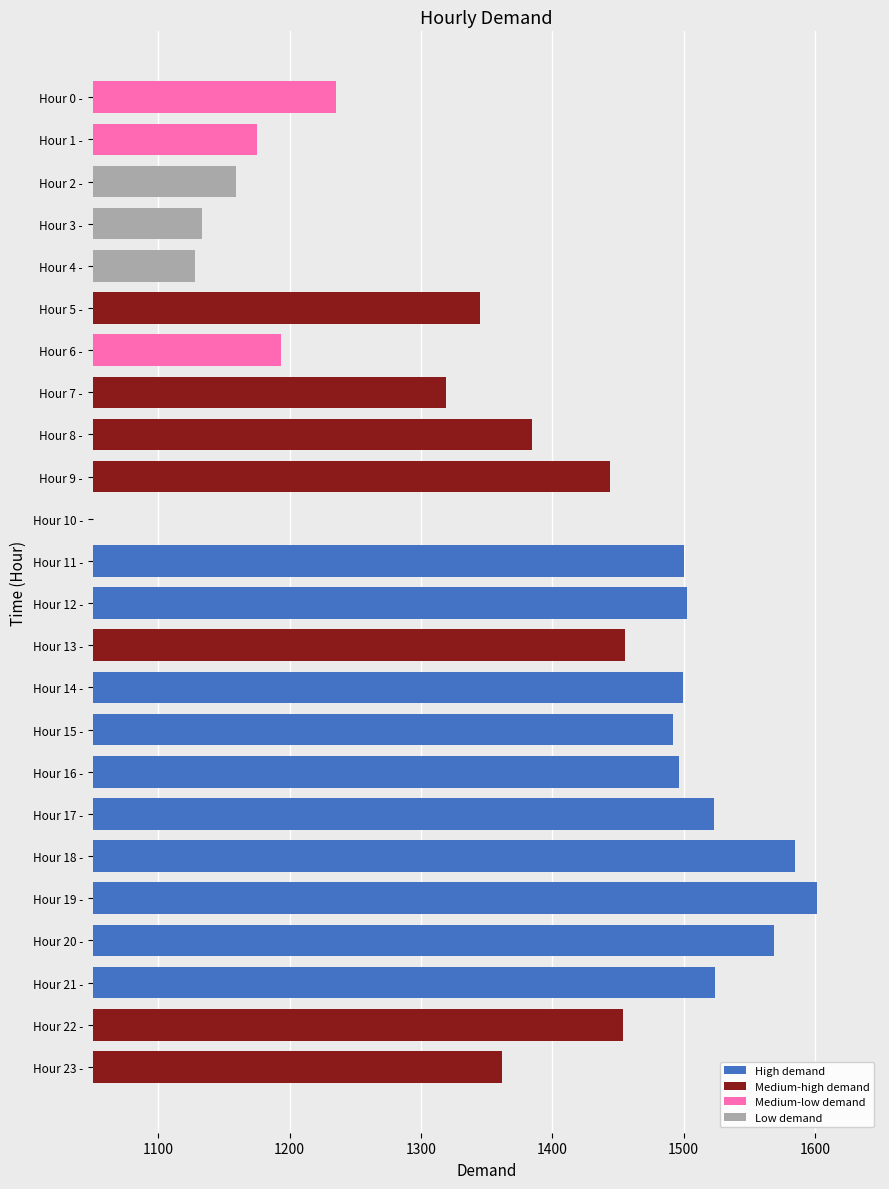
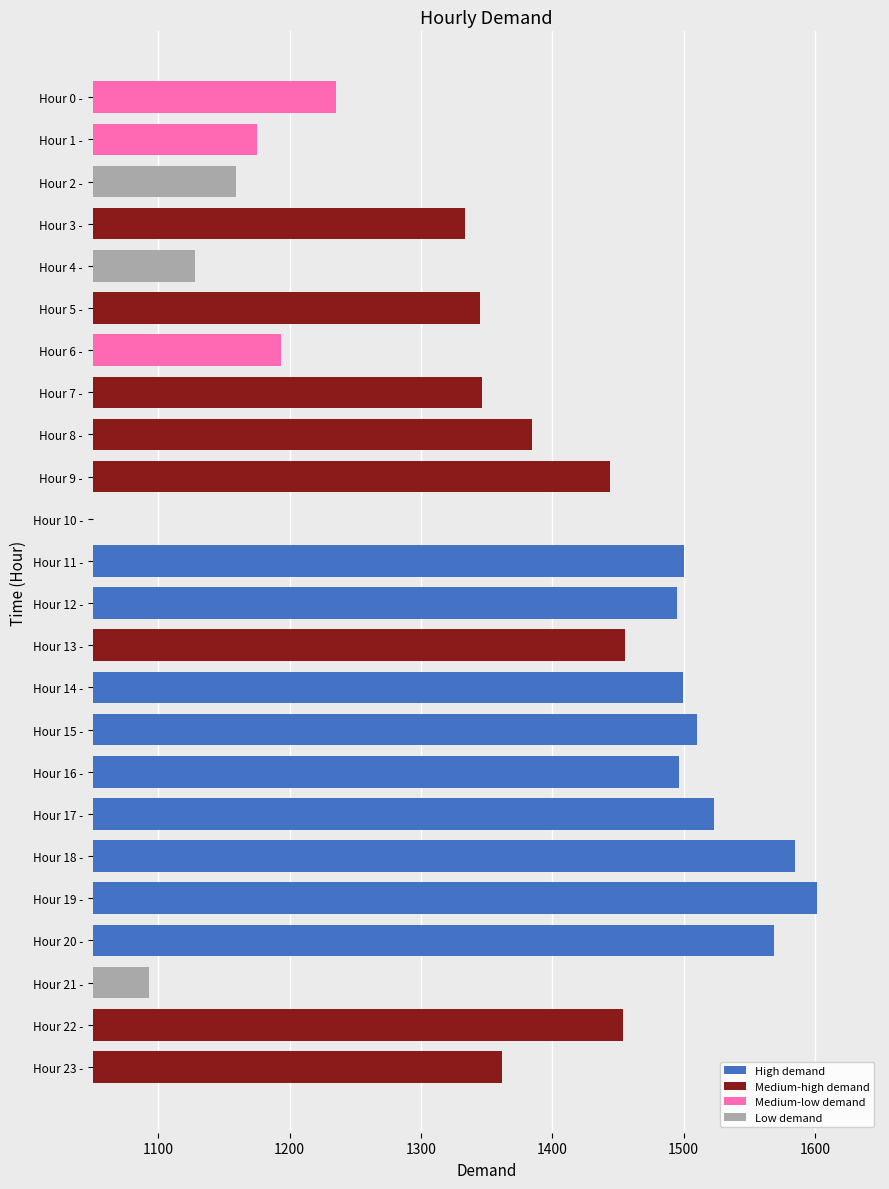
  {
    "Hour 0 -": 1235,
    "Hour 1 -": 1175,
    "Hour 2 -": 1159,
-   "Hour 3 -": 1133,
+   "Hour 3 -": 1334,
    "Hour 4 -": 1128,
    "Hour 5 -": 1345,
    "Hour 6 -": 1194,
-   "Hour 7 -": 1319,
+   "Hour 7 -": 1347,
    "Hour 8 -": 1385,
    "Hour 9 -": 1444,
    "Hour 11 -": 1501,
-   "Hour 12 -": 1502,
+   "Hour 12 -": 1495,
    "Hour 13 -": 1455,
    "Hour 14 -": 1500,
-   "Hour 15 -": 1492,
+   "Hour 15 -": 1510,
    "Hour 16 -": 1496,
    "Hour 17 -": 1523,
    "Hour 18 -": 1585,
    "Hour 19 -": 1601,
    "Hour 20 -": 1569,
-   "Hour 21 -": 1524,
+   "Hour 21 -": 1093,
    "Hour 22 -": 1454,
    "Hour 23 -": 1362
  }
